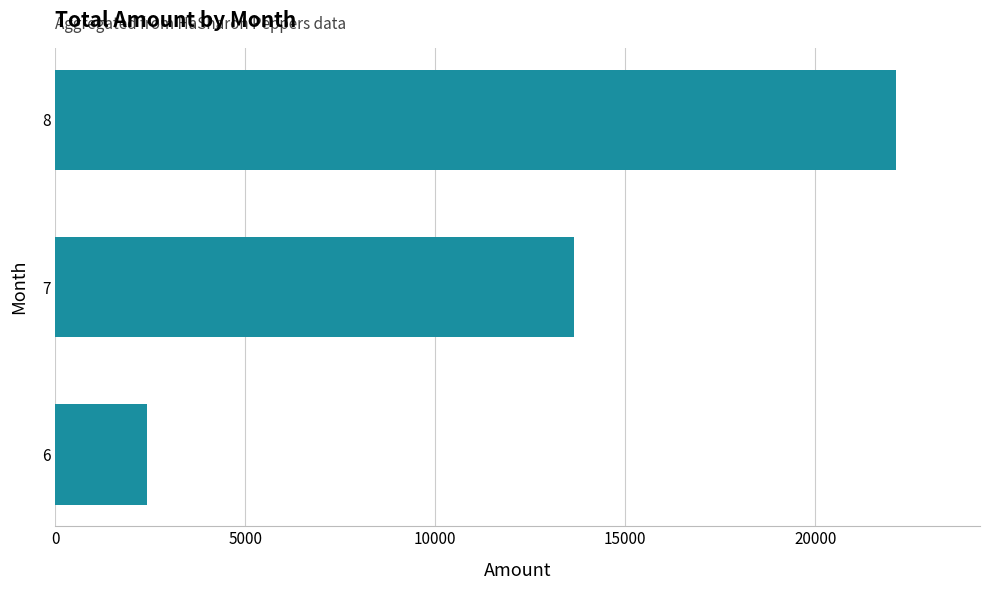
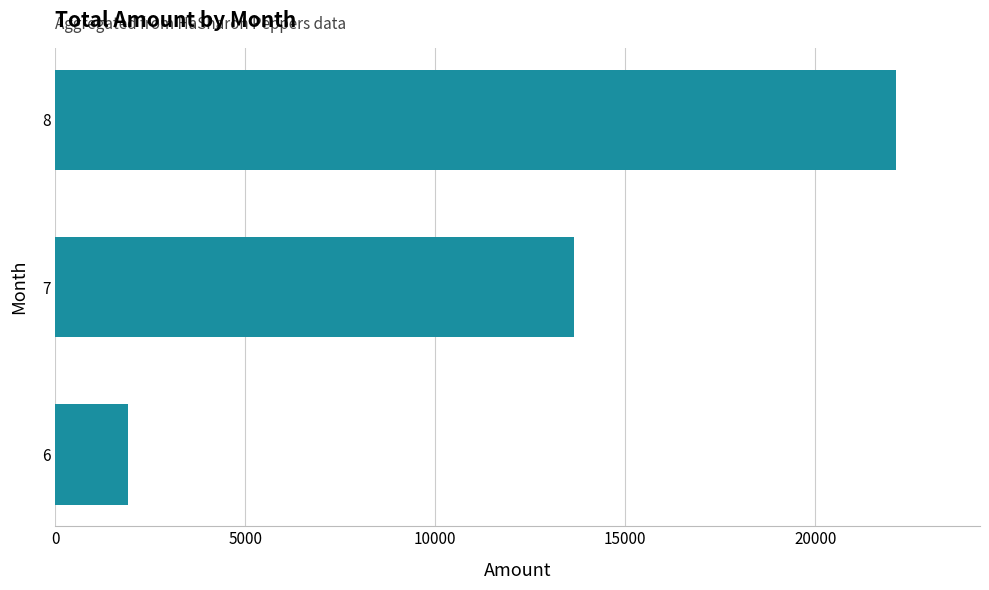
  {
    "8": 22100,
    "7": 13600,
-   "6": 2400
+   "6": 1900
  }
